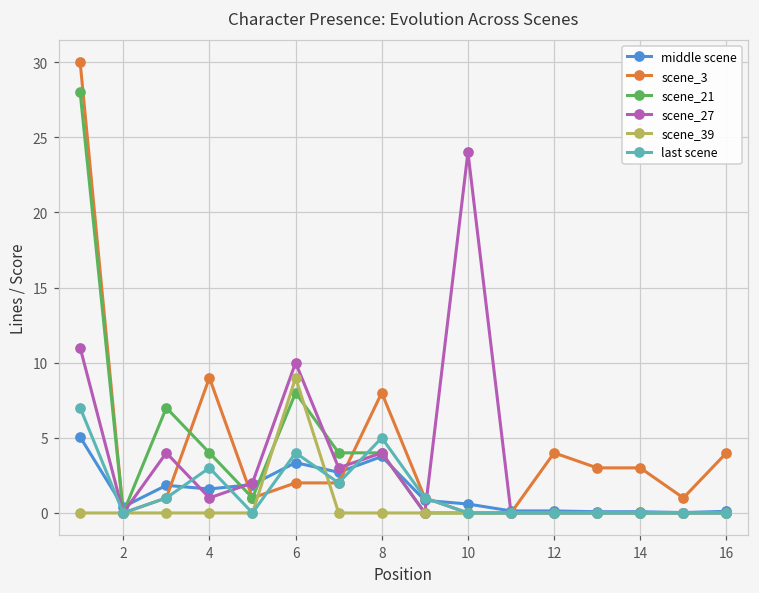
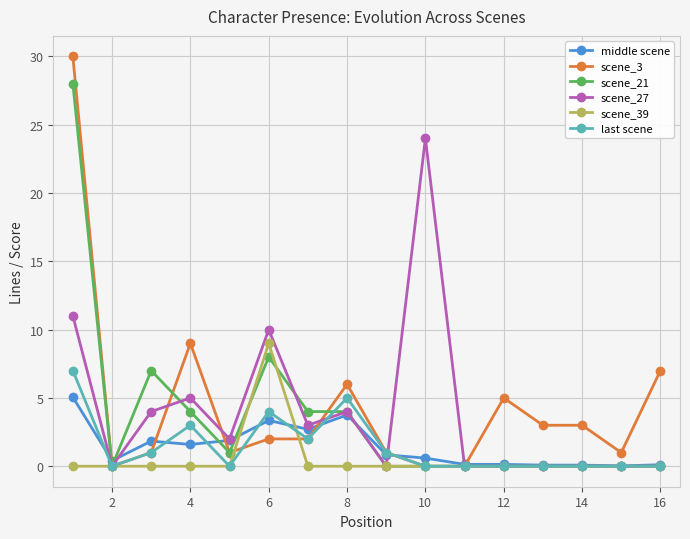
  {
    "scene_3": {
      "4": 9,
      "6": 2,
-     "8": 8,
-     "12": 4,
+     "8": 6,
+     "12": 5,
      "14": 3,
-     "16": 4
+     "16": 7
    },
    "scene_21": {
      "4": 4,
      "6": 8
    },
    "scene_27": {
-     "4": 1,
+     "4": 5,
      "6": 10,
      "10": 24
    },
    "scene_39": {
      "4": 0,
      "6": 9,
      "8": 0
    }
  }
